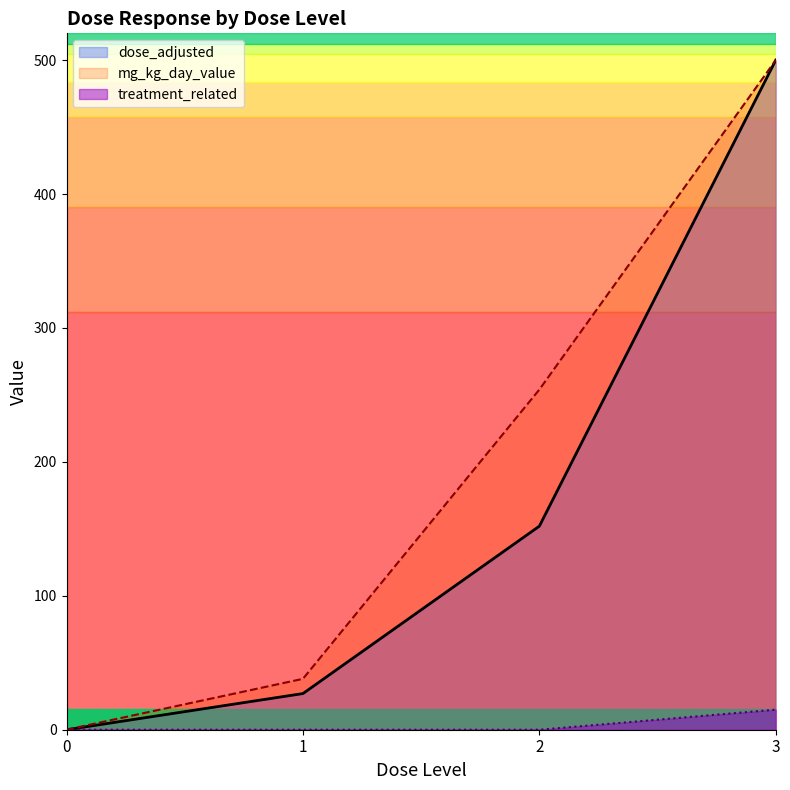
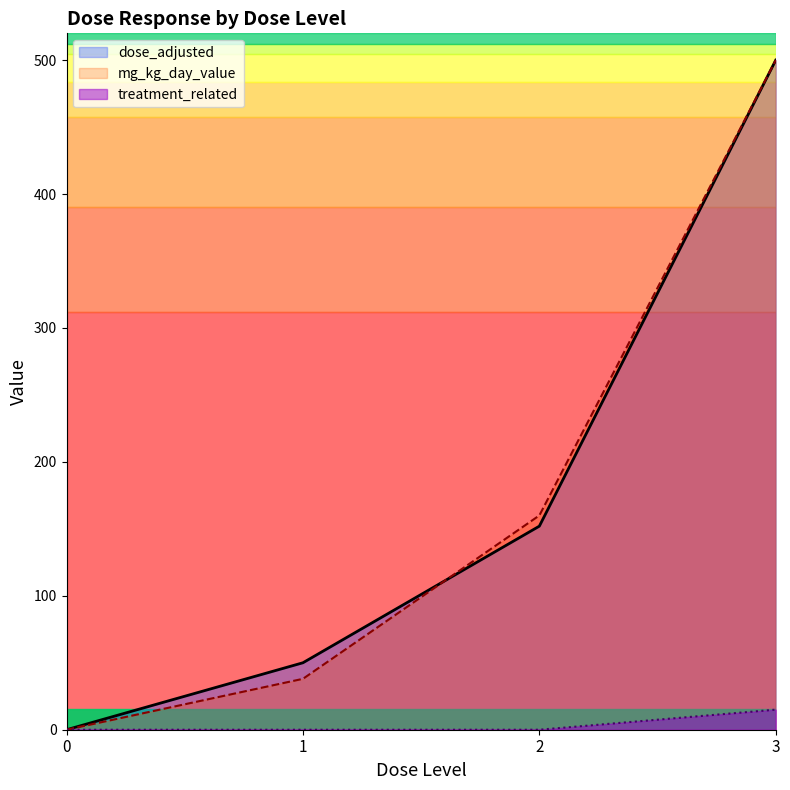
  {
    "dose_adjusted": {
-     "1": 27,
+     "1": 50,
      "2": 152
    },
    "mg_kg_day_value": {
      "1": 38,
-     "2": 254
+     "2": 160
    },
    "treatment_related": {
      "1": 0,
      "2": 0,
      "3": 15
    }
  }
